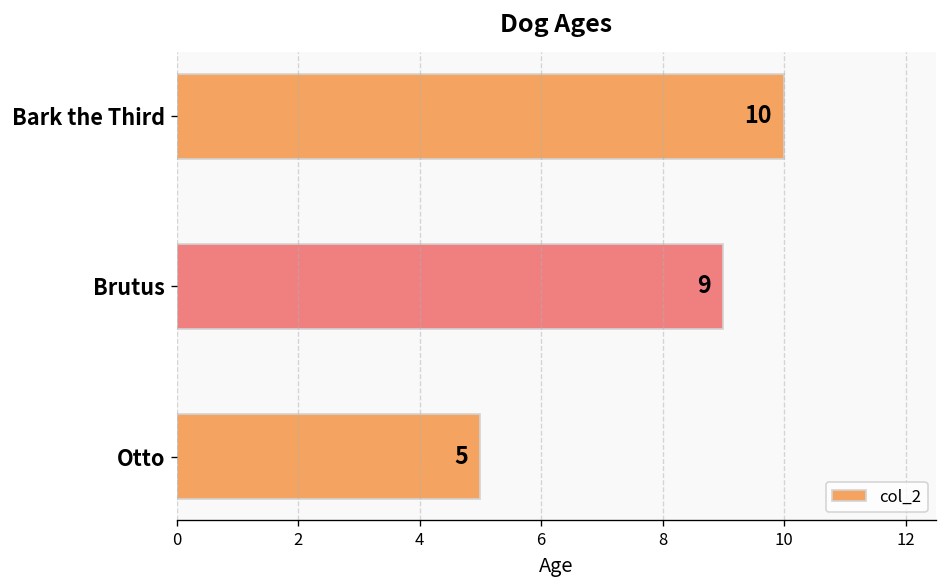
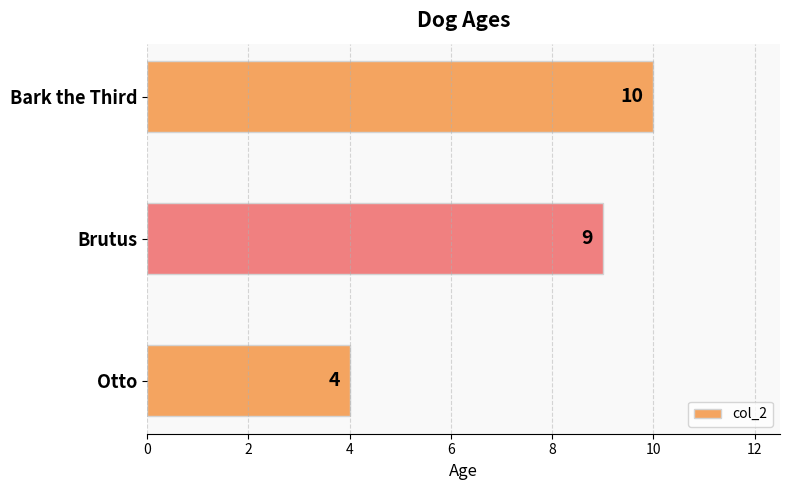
  {
    "Bark the Third": 10,
    "Brutus": 9,
-   "Otto": 5
+   "Otto": 4
  }
